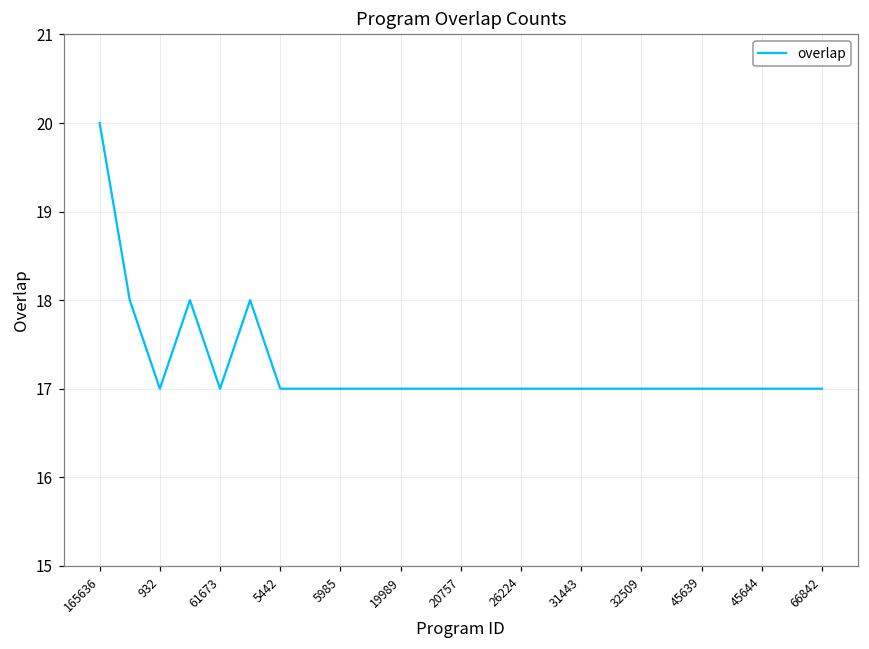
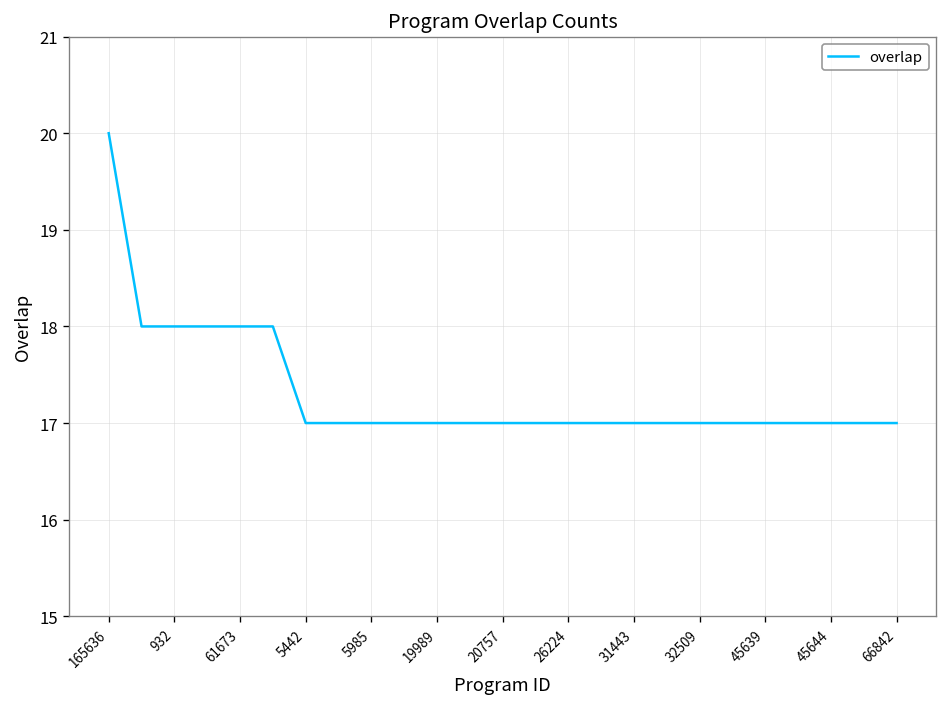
  {
    "165636": 20,
-   "932": 17,
-   "61673": 17,
+   "932": 18,
+   "61673": 18,
    "5442": 17,
    "5985": 17,
    "19989": 17,
    "20757": 17,
    "26224": 17,
    "31443": 17,
    "32509": 17,
    "45639": 17,
    "45644": 17,
    "66842": 17
  }
